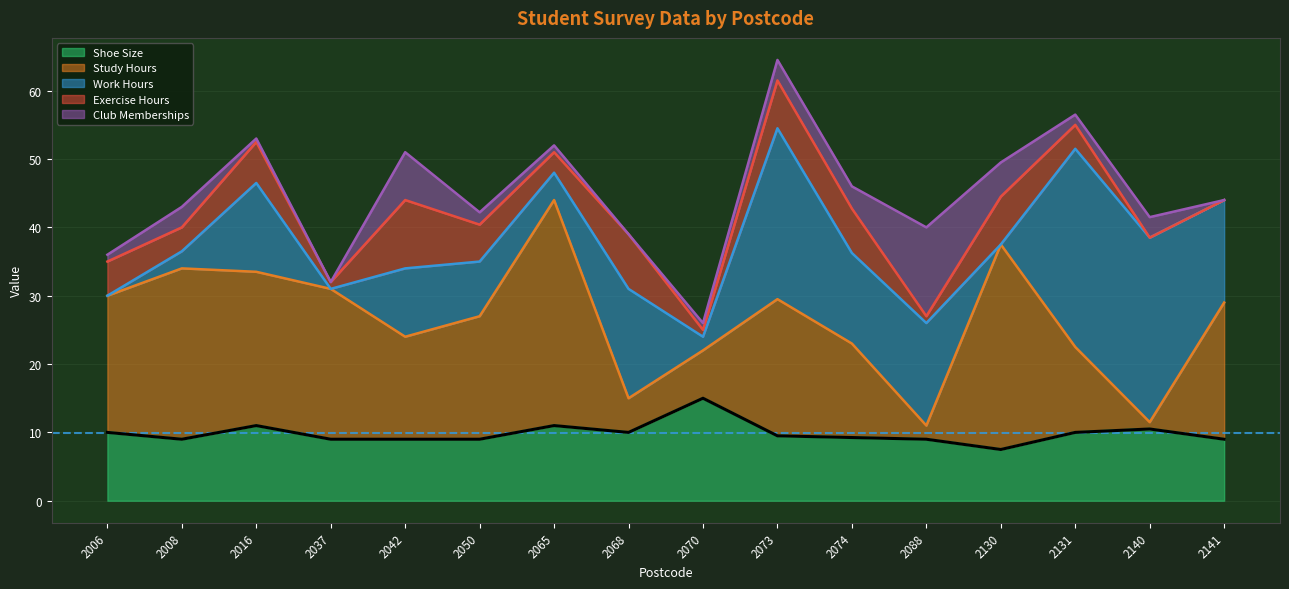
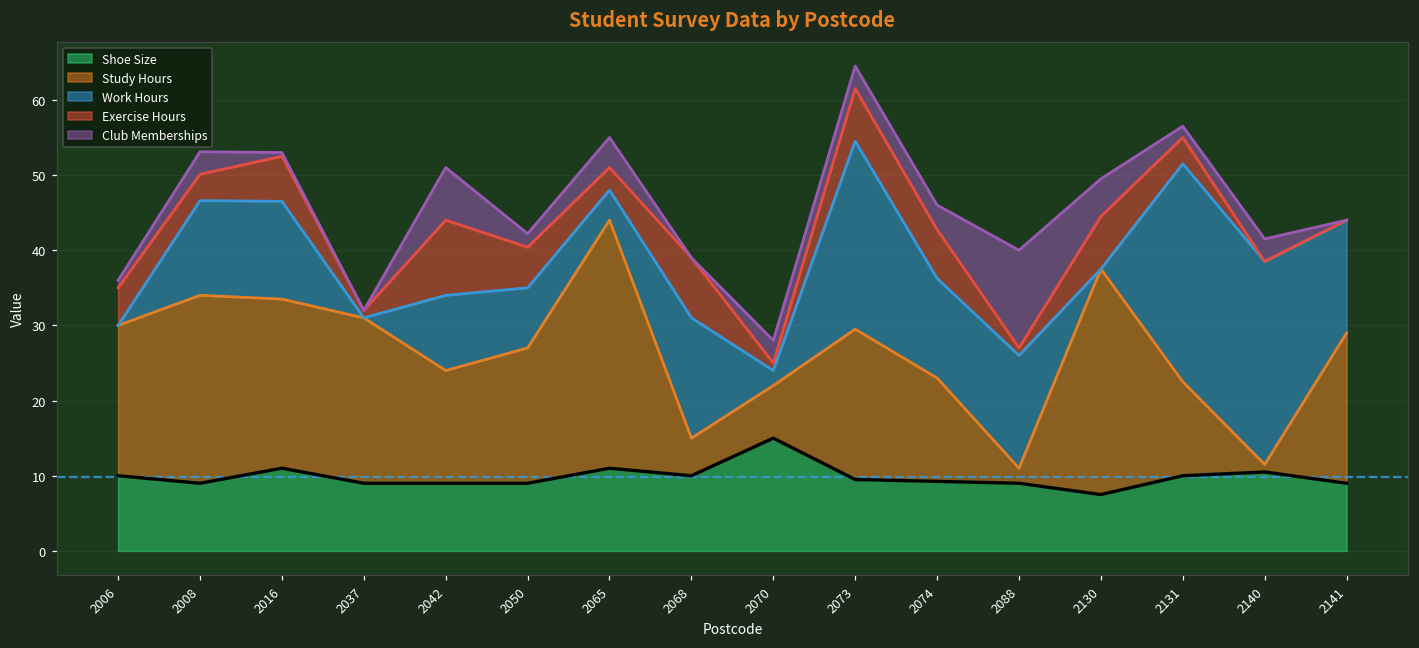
  {
    "Shoe Size": {
      "2006": 10,
      "2008": 9,
      "2016": 11,
      "2037": 9,
      "2042": 9,
      "2050": 9,
      "2065": 11,
      "2068": 10,
      "2070": 15,
      "2073": 10,
      "2074": 9,
      "2088": 9,
      "2130": 8,
      "2131": 10,
      "2140": 11,
      "2141": 9
    },
    "Work Hours": {
-     "2008": 3,
+     "2008": 13,
      "2016": 13,
      "2042": 10,
      "2050": 8,
      "2065": 4,
      "2068": 16,
      "2070": 2,
      "2073": 25,
      "2074": 13,
      "2088": 15,
      "2131": 29
    },
    "Club Memberships": {
      "2006": 1,
      "2008": 3,
      "2016": 1,
      "2042": 7,
      "2050": 2,
-     "2065": 1,
-     "2070": 1,
+     "2065": 4,
+     "2070": 3,
      "2073": 3,
      "2074": 3,
      "2088": 13,
      "2130": 5,
      "2131": 2,
      "2140": 3
    }
  }
